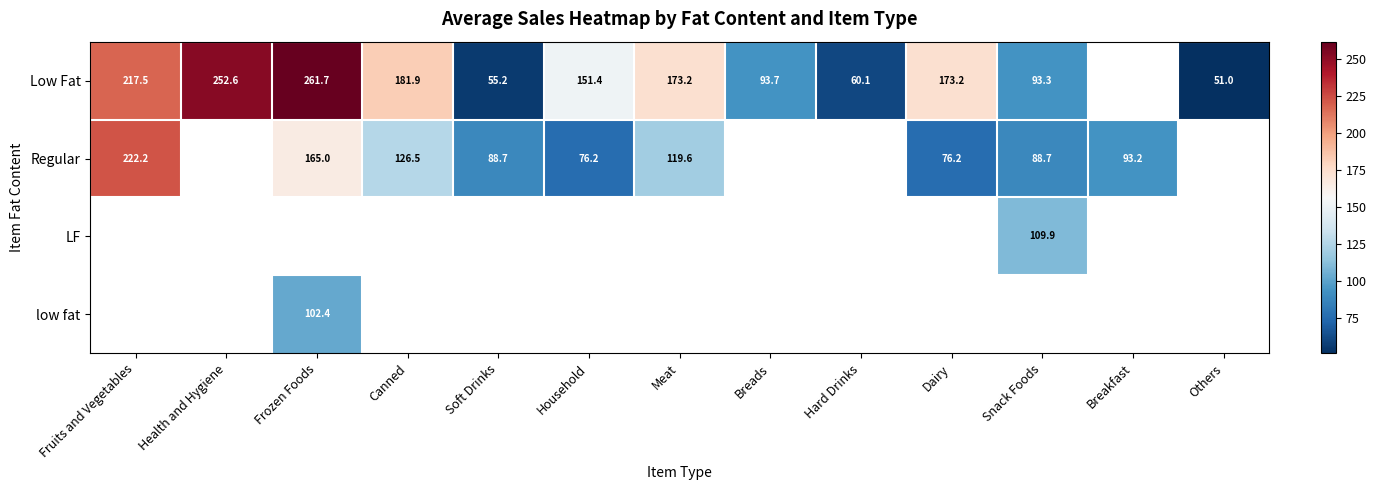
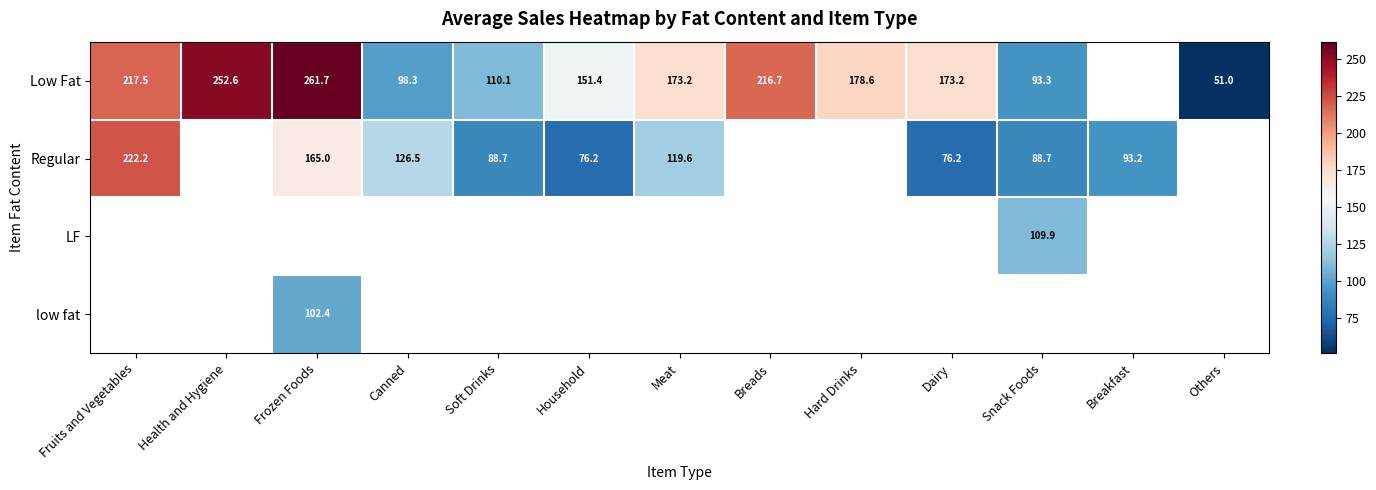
  {
    "Low Fat": {
      "Fruits and Vegetables": 217.5,
      "Health and Hygiene": 252.6,
      "Frozen Foods": 261.7,
-     "Canned": 181.9,
-     "Soft Drinks": 55.2,
+     "Canned": 98.3,
+     "Soft Drinks": 110.1,
      "Household": 151.4,
      "Meat": 173.2,
-     "Breads": 93.7,
-     "Hard Drinks": 60.1,
+     "Breads": 216.7,
+     "Hard Drinks": 178.6,
      "Dairy": 173.2,
      "Snack Foods": 93.3,
      "Others": 51.0
    },
    "Regular": {
      "Fruits and Vegetables": 222.2,
      "Frozen Foods": 165.0,
      "Canned": 126.5,
      "Soft Drinks": 88.7,
      "Household": 76.2,
      "Meat": 119.6,
      "Dairy": 76.2,
      "Snack Foods": 88.7,
      "Breakfast": 93.2
    },
    "LF": {
      "Snack Foods": 109.9
    },
    "low fat": {
      "Frozen Foods": 102.4
    }
  }
